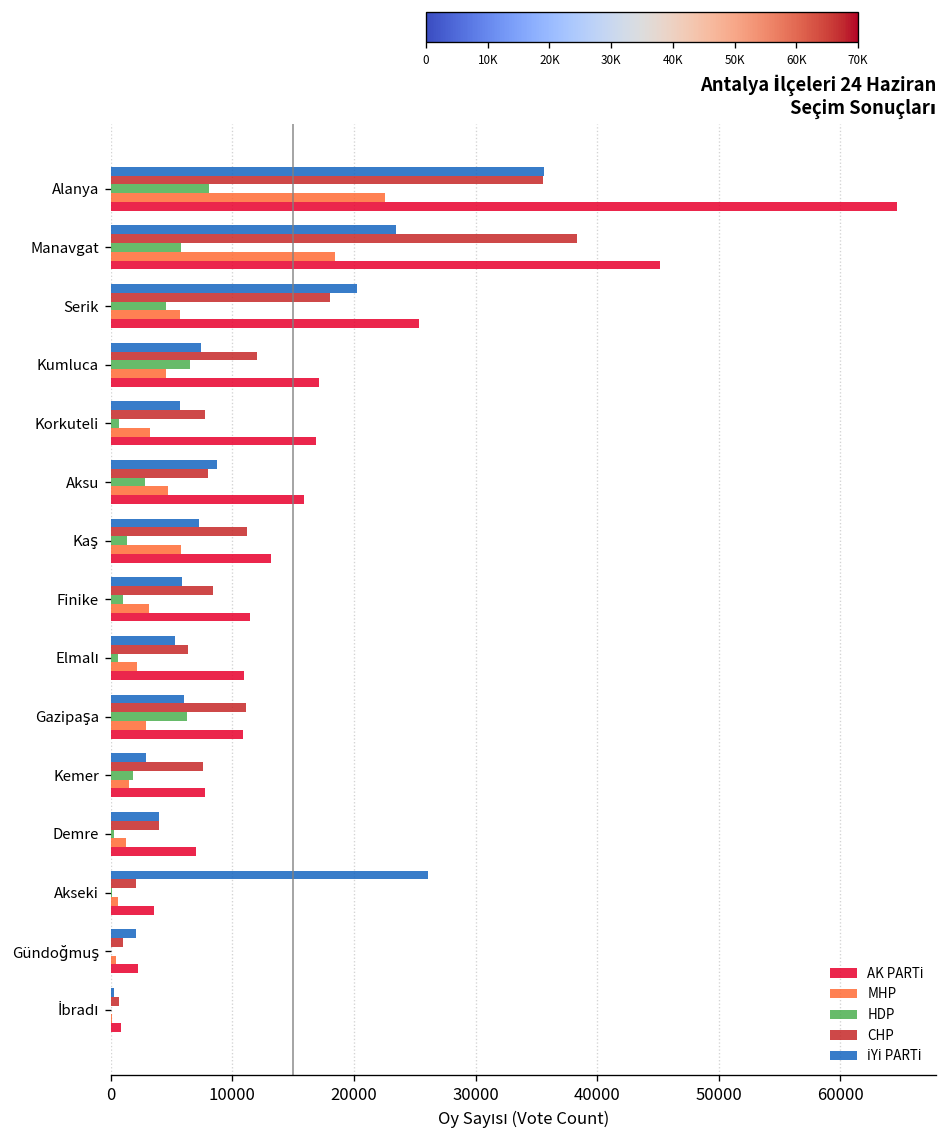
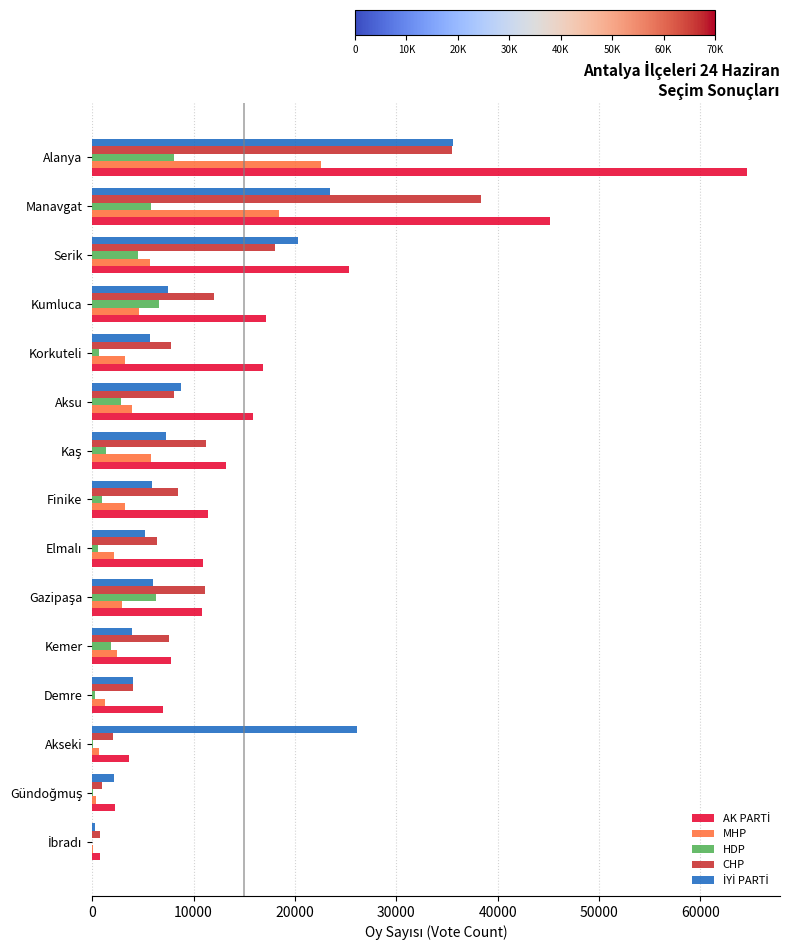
  {
    "MHP": {
      "Alanya": 22600,
      "Manavgat": 18500,
      "Serik": 5700,
      "Kumluca": 4600,
      "Korkuteli": 3200,
-     "Aksu": 4700,
+     "Aksu": 3900,
      "Kaş": 5800,
      "Finike": 3200,
      "Elmalı": 2200,
      "Gazipaşa": 2900,
-     "Kemer": 1500,
+     "Kemer": 2500,
      "Demre": 1300,
      "Akseki": 600,
      "Gündoğmuş": 400
    },
    "HDP": {
      "Alanya": 8100,
      "Manavgat": 5800,
      "Serik": 4600,
      "Kumluca": 6500,
      "Korkuteli": 700,
      "Aksu": 2800,
      "Kaş": 1400,
      "Finike": 1000,
      "Elmalı": 600,
      "Gazipaşa": 6300,
      "Kemer": 1900,
      "Demre": 300
    },
    "İYİ PARTİ": {
      "Alanya": 35600,
      "Manavgat": 23500,
      "Serik": 20300,
      "Kumluca": 7500,
      "Korkuteli": 5700,
      "Aksu": 8800,
      "Kaş": 7300,
      "Finike": 5900,
      "Elmalı": 5300,
      "Gazipaşa": 6000,
-     "Kemer": 2900,
+     "Kemer": 3900,
      "Demre": 4000,
      "Akseki": 26100,
      "Gündoğmuş": 2100,
      "İbradı": 300
    }
  }
